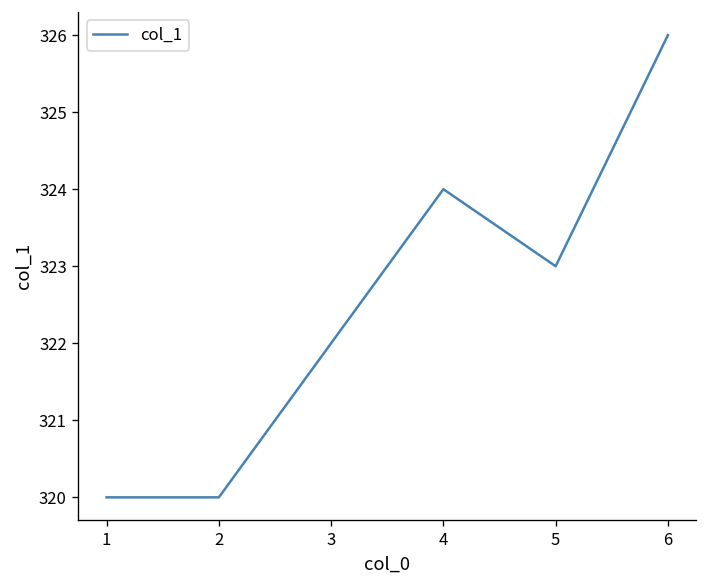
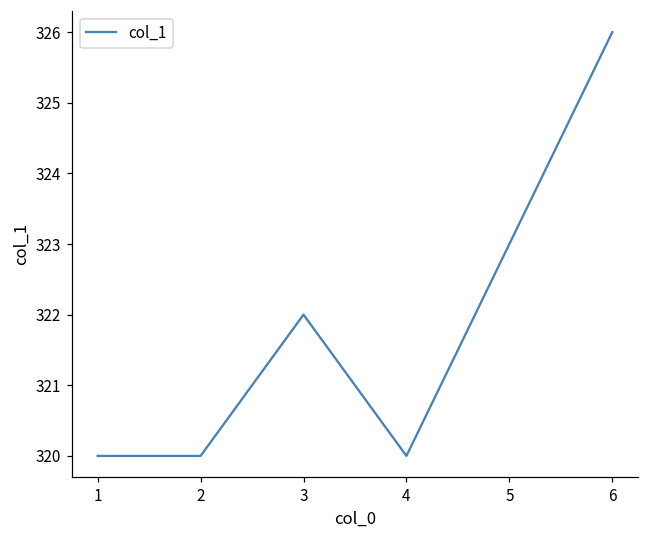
  {
    "1": 320,
    "2": 320,
    "3": 322,
-   "4": 324,
+   "4": 320,
    "5": 323,
    "6": 326
  }
